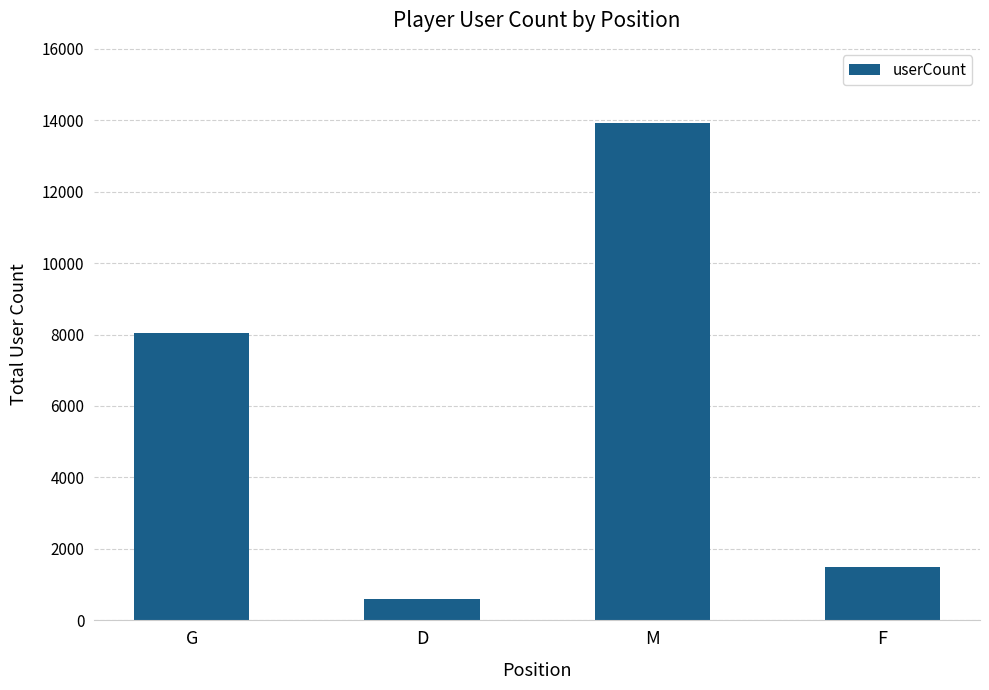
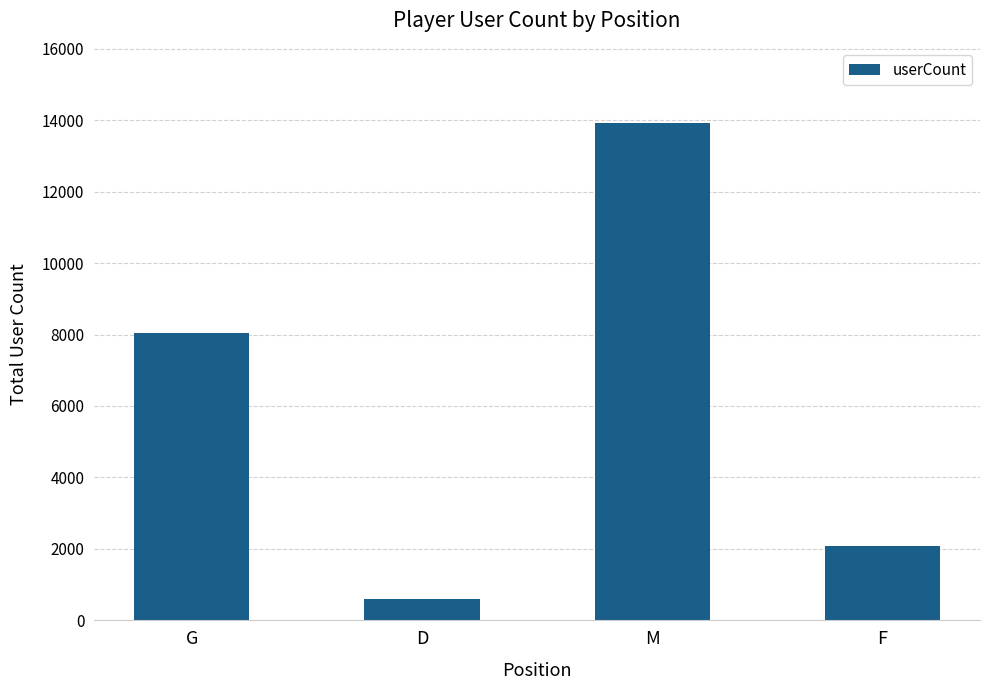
  {
    "G": 8000,
    "D": 600,
    "M": 13900,
-   "F": 1500
+   "F": 2100
  }
